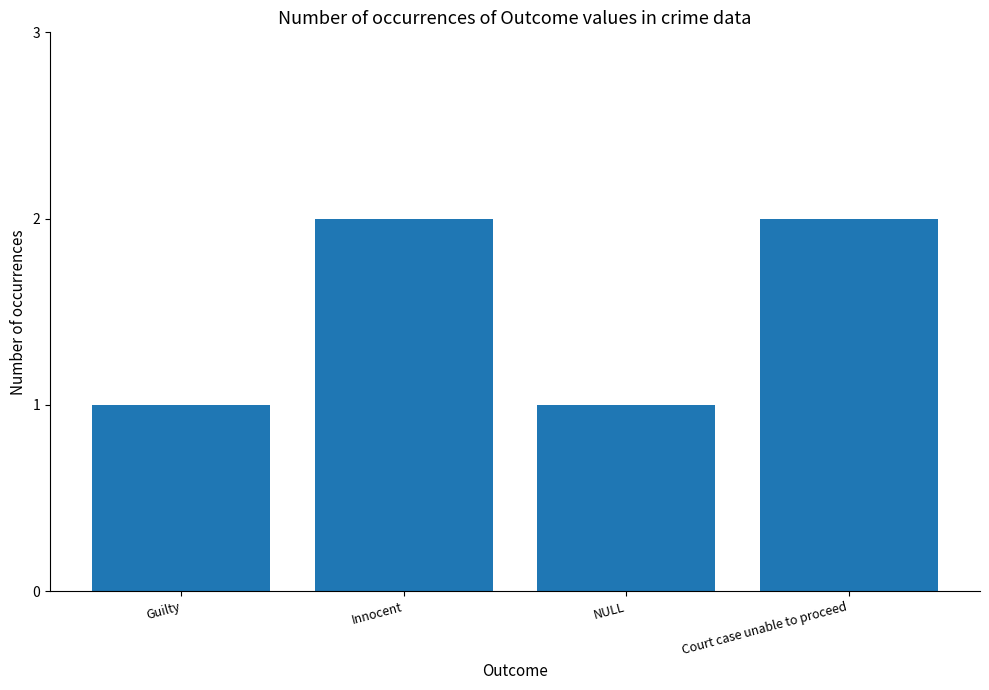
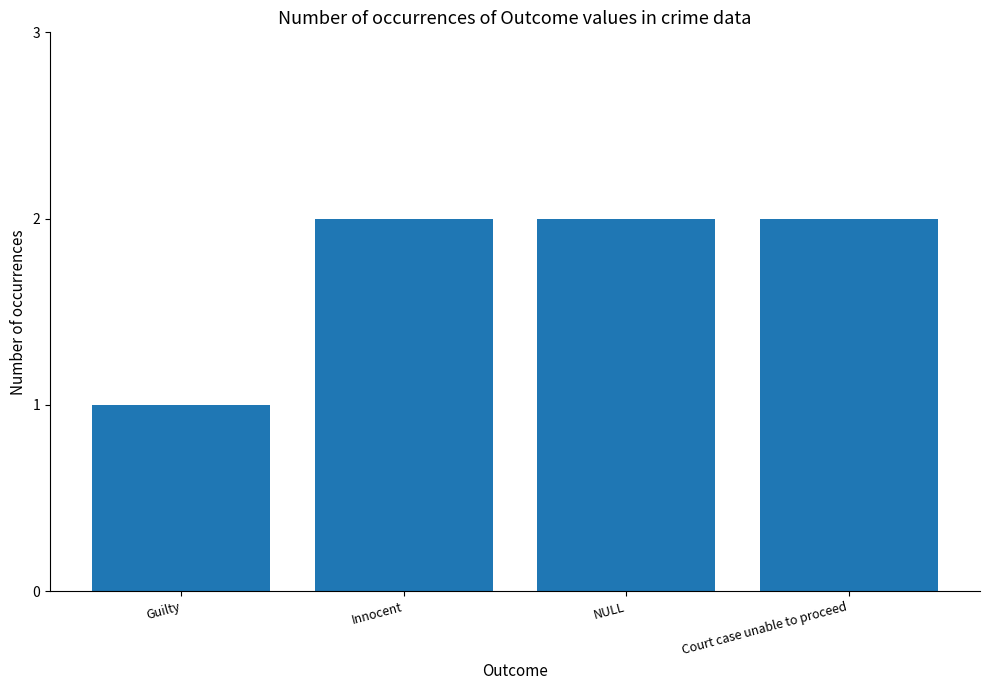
  {
    "Guilty": 1,
    "Innocent": 2,
-   "NULL": 1,
+   "NULL": 2,
    "Court case unable to proceed": 2
  }
